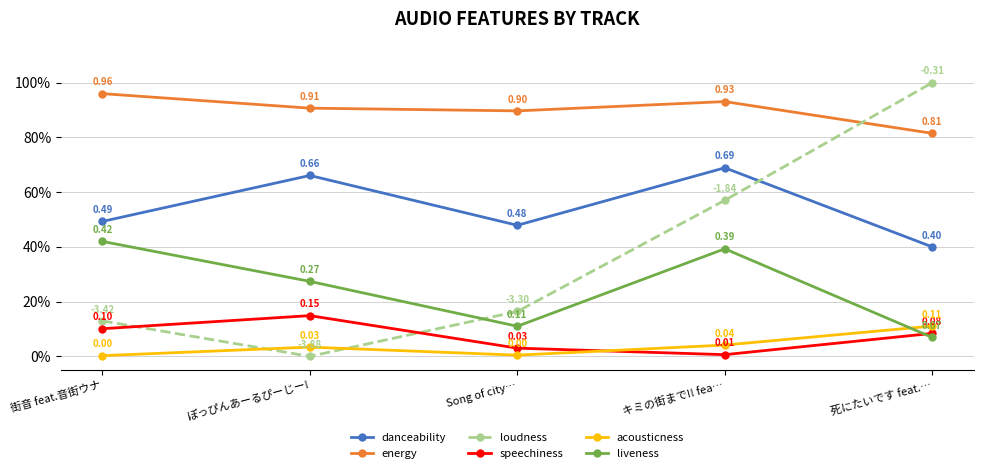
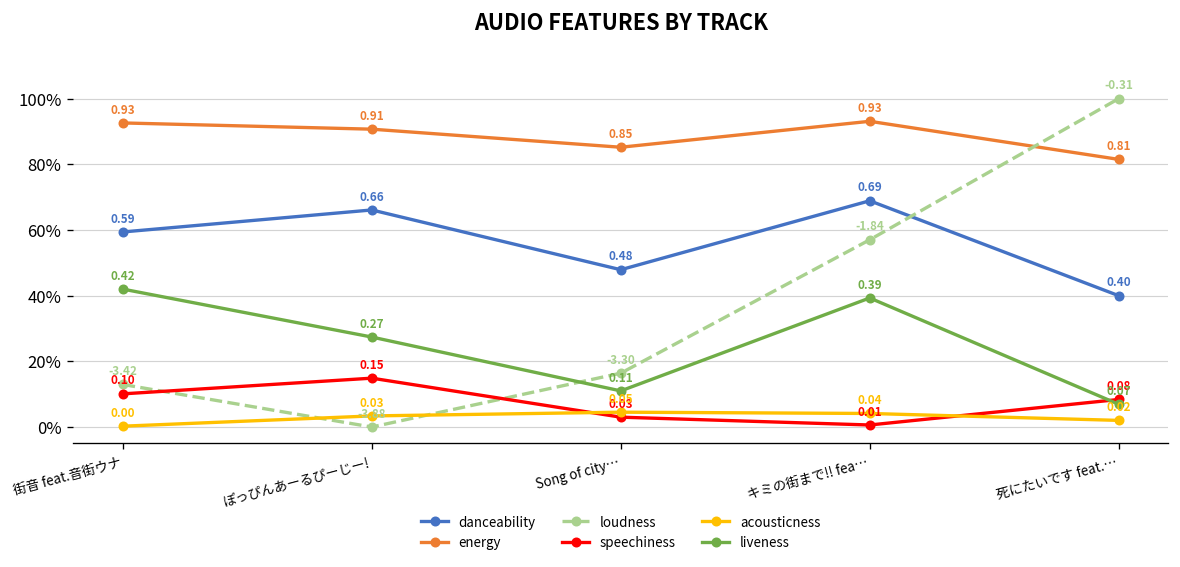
  {
    "danceability": {
-     "街音 feat.音街ウナ": "0.49",
+     "街音 feat.音街ウナ": "0.59",
      "ぽっぴんあーるぴーじー!": "0.66",
      "Song of city…": "0.48",
      "キミの街まで!! fea…": "0.69",
      "死にたいです feat.…": "0.40"
    },
    "energy": {
-     "街音 feat.音街ウナ": "0.96",
+     "街音 feat.音街ウナ": "0.93",
      "ぽっぴんあーるぴーじー!": "0.91",
-     "Song of city…": "0.90",
+     "Song of city…": "0.85",
      "キミの街まで!! fea…": "0.93",
      "死にたいです feat.…": "0.81"
    },
    "loudness": {
      "ぽっぴんあーるぴーじー!": "0%"
    },
    "speechiness": {
      "ぽっぴんあーるぴーじー!": "0.15"
    },
    "acousticness": {
      "街音 feat.音街ウナ": "0.00",
      "ぽっぴんあーるぴーじー!": "0.03",
-     "Song of city…": "0.00",
+     "Song of city…": "0.05",
      "キミの街まで!! fea…": "0.04",
-     "死にたいです feat.…": "0.11"
+     "死にたいです feat.…": "0.02"
    },
    "liveness": {
      "街音 feat.音街ウナ": "0.42",
      "ぽっぴんあーるぴーじー!": "0.27",
      "キミの街まで!! fea…": "0.39"
    }
  }
